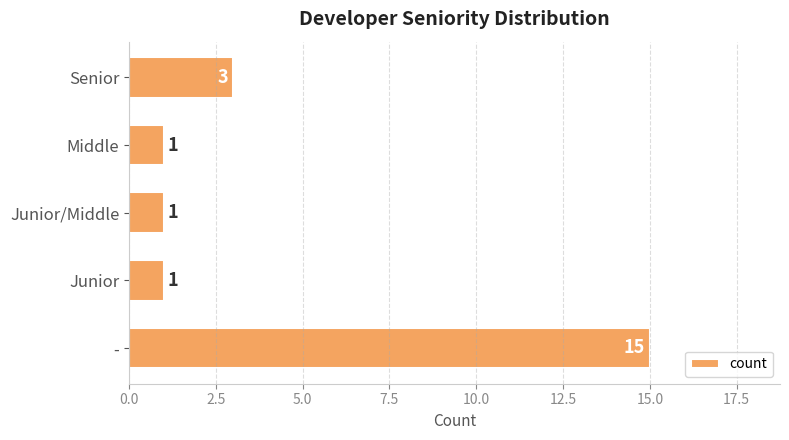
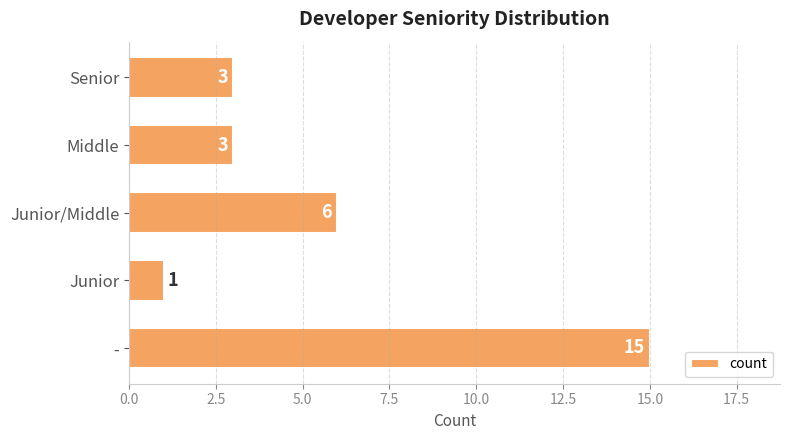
  {
    "Senior": 3,
-   "Middle": 1,
-   "Junior/Middle": 1,
+   "Middle": 3,
+   "Junior/Middle": 6,
    "Junior": 1,
    "-": 15
  }
